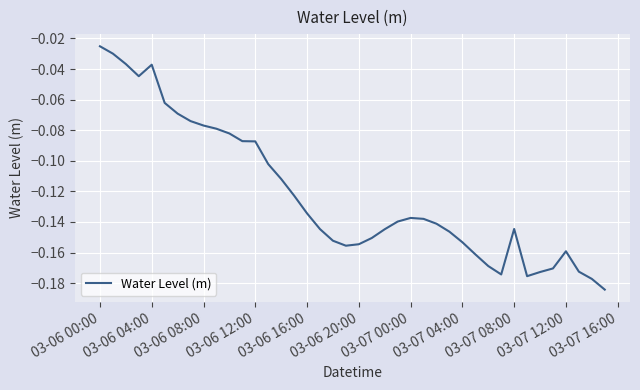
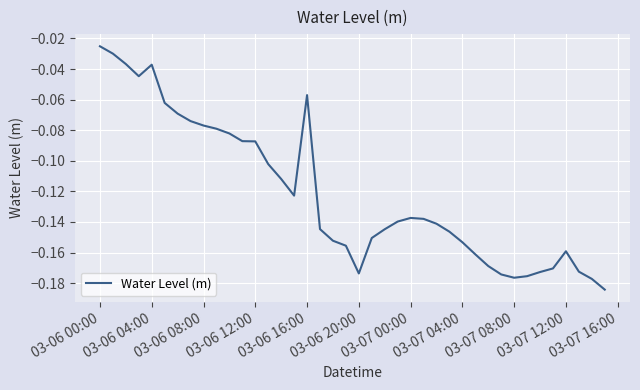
  {
    "03-06 00:00": -0.025,
    "03-06 04:00": -0.037,
    "03-06 08:00": -0.077,
    "03-06 12:00": -0.087,
-   "03-06 16:00": -0.134,
-   "03-06 20:00": -0.155,
+   "03-06 16:00": -0.057,
+   "03-06 20:00": -0.174,
    "03-07 00:00": -0.137,
    "03-07 04:00": -0.153,
-   "03-07 08:00": -0.145,
+   "03-07 08:00": -0.176,
    "03-07 12:00": -0.159
  }
